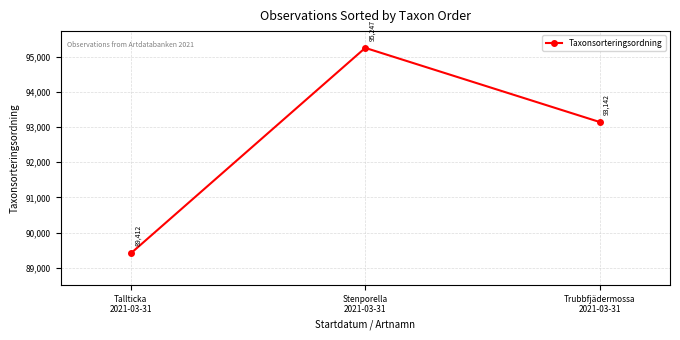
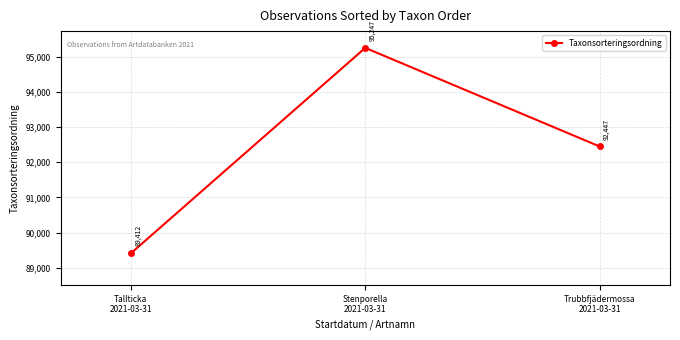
  {
    "Tallticka 2021-03-31": "89,412",
    "Stenporella 2021-03-31": "95,247",
-   "Trubbfjädermossa 2021-03-31": "93,142"
+   "Trubbfjädermossa 2021-03-31": "92,447"
  }
